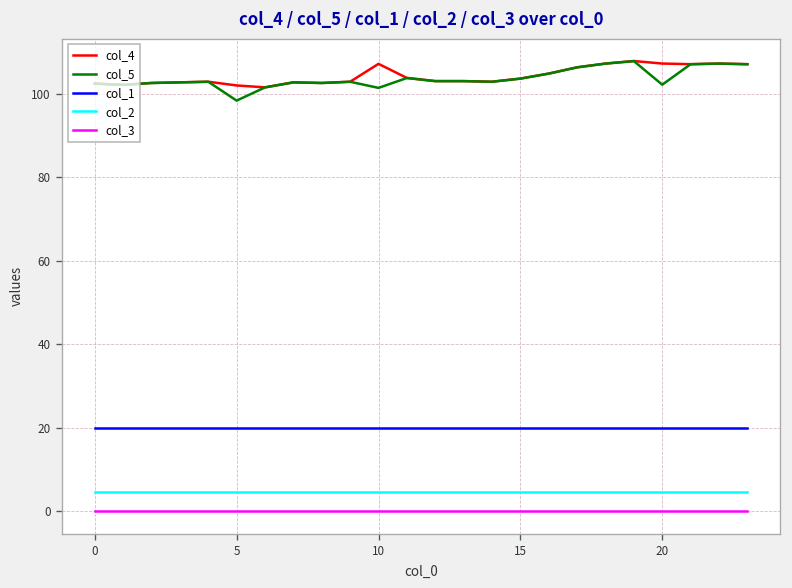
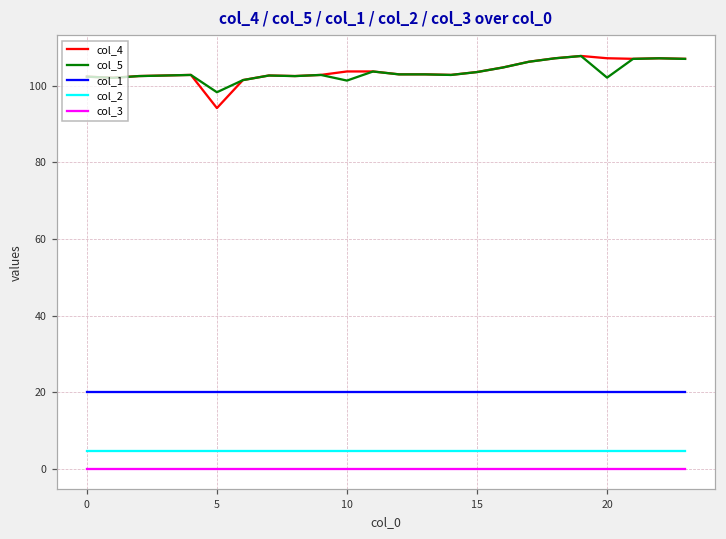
  {
    "col_4": {
-     "5": 102,
-     "10": 107,
+     "5": 94,
+     "10": 104,
      "20": 107
    },
    "col_5": {
      "5": 98,
      "10": 101,
      "20": 102
    },
    "col_1": {
      "0": 20,
      "5": 20,
      "10": 20,
      "15": 20,
      "20": 20
    },
    "col_2": {
      "0": 5,
      "5": 5,
      "10": 5,
      "15": 5,
      "20": 5
    },
    "col_3": {
      "0": 0,
      "5": 0,
      "10": 0,
      "15": 0,
      "20": 0
    }
  }
